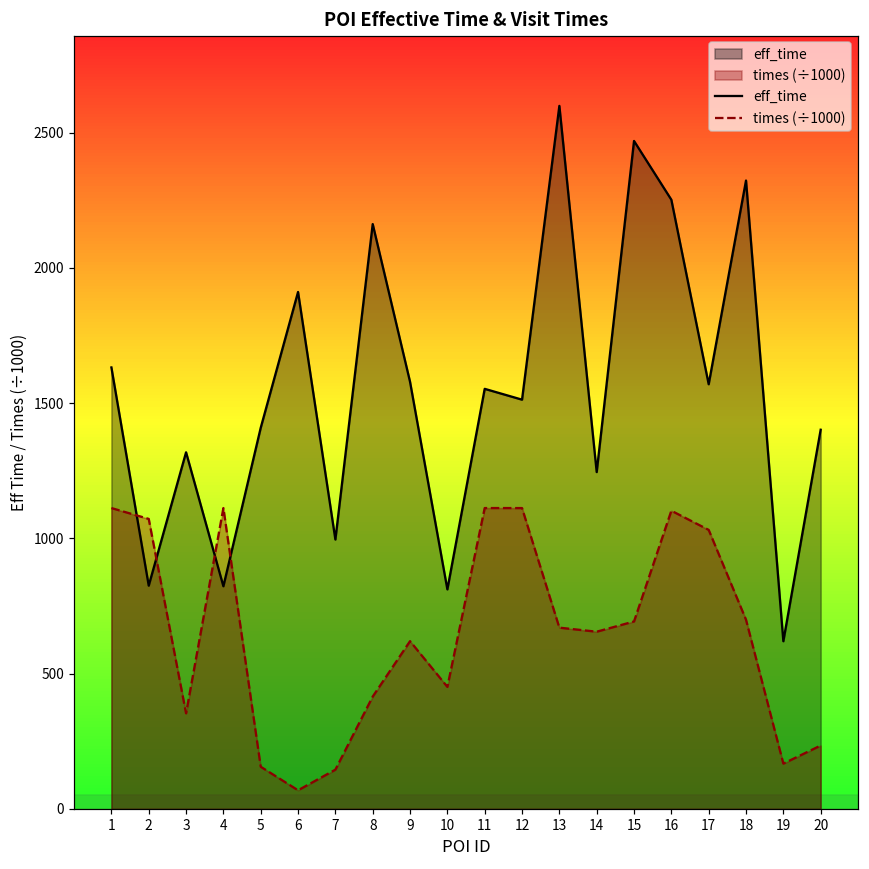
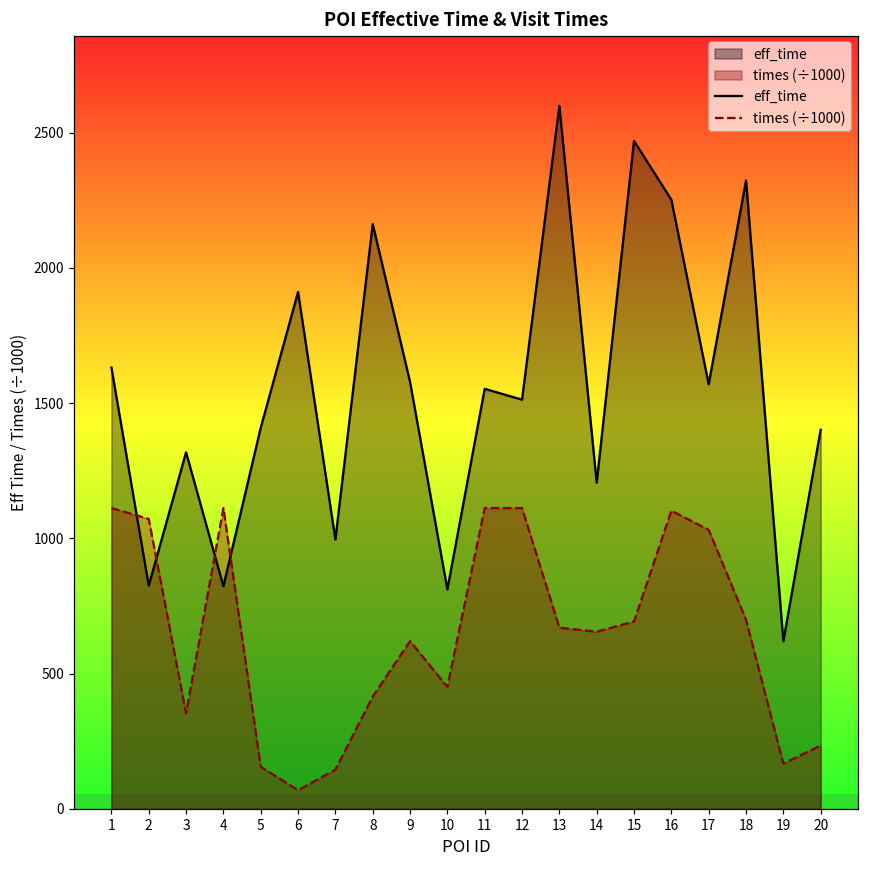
  {
    "eff_time": {
      "1": 1630,
      "2": 830,
      "3": 1320,
      "4": 820,
      "5": 1410,
      "6": 1910,
      "7": 1000,
      "8": 2160,
      "9": 1580,
      "10": 810,
      "11": 1550,
      "12": 1510,
      "13": 2600,
-     "14": 1250,
+     "14": 1210,
      "15": 2470,
      "16": 2250,
      "17": 1570,
      "18": 2320,
      "19": 620,
      "20": 1400
    },
    "times (÷1000)": {
      "1": 1110,
      "2": 1070,
      "3": 350,
      "4": 1110,
      "5": 160,
      "6": 70,
      "7": 150,
      "8": 420,
      "9": 620,
      "10": 450,
      "11": 1110,
      "12": 1110,
      "13": 670,
      "14": 660,
      "15": 690,
      "16": 1100,
      "17": 1030,
      "18": 700,
      "19": 170,
      "20": 230
    }
  }
